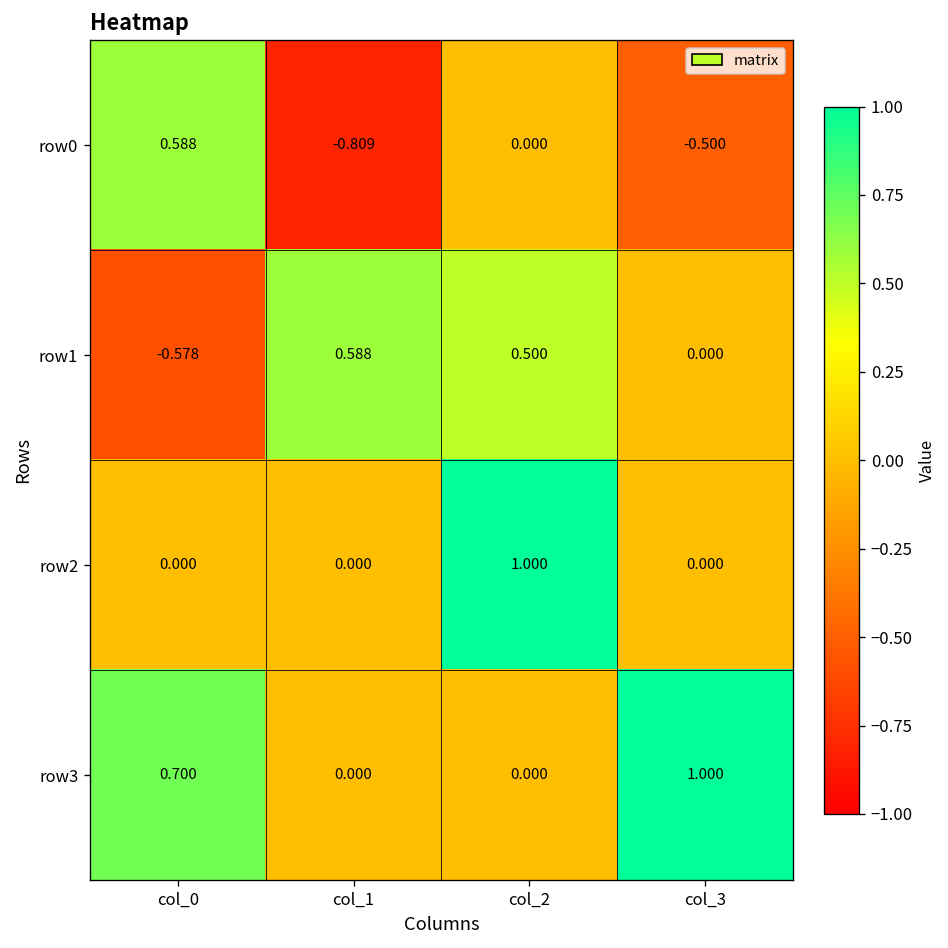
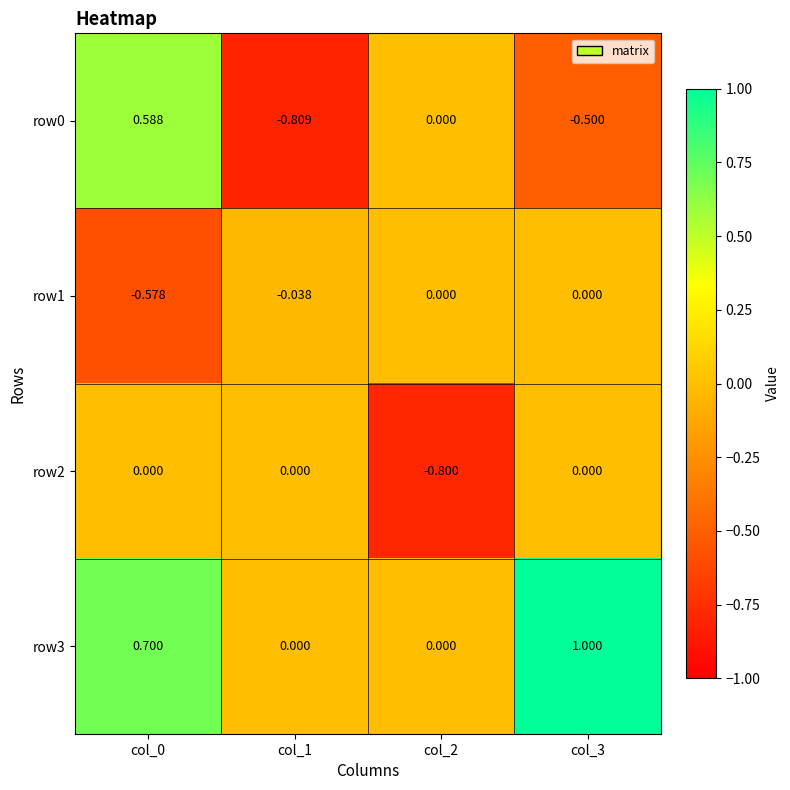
  {
    "row0": {
      "col_0": 0.588,
      "col_1": -0.809,
      "col_2": 0.000,
      "col_3": -0.500
    },
    "row1": {
      "col_0": -0.578,
-     "col_1": 0.588,
-     "col_2": 0.500,
+     "col_1": -0.038,
+     "col_2": 0.000,
      "col_3": 0.000
    },
    "row2": {
      "col_0": 0.000,
      "col_1": 0.000,
-     "col_2": 1.000,
+     "col_2": -0.800,
      "col_3": 0.000
    },
    "row3": {
      "col_0": 0.700,
      "col_1": 0.000,
      "col_2": 0.000,
      "col_3": 1.000
    }
  }
